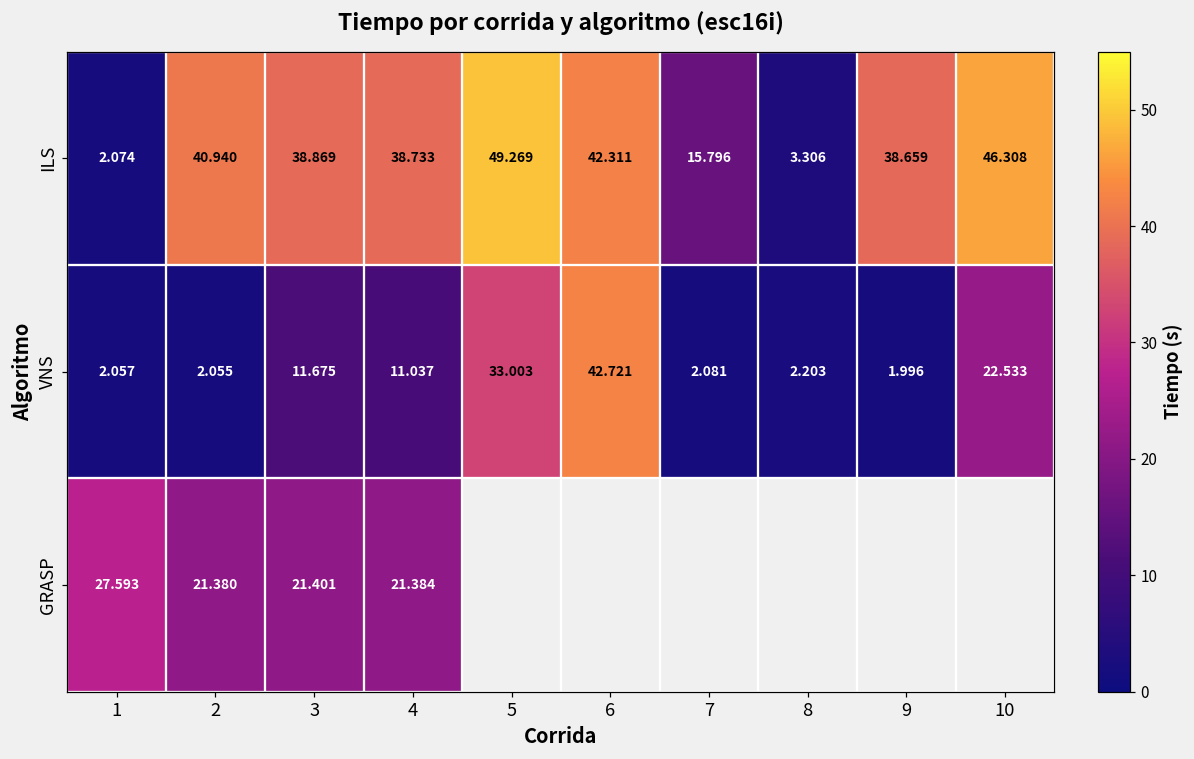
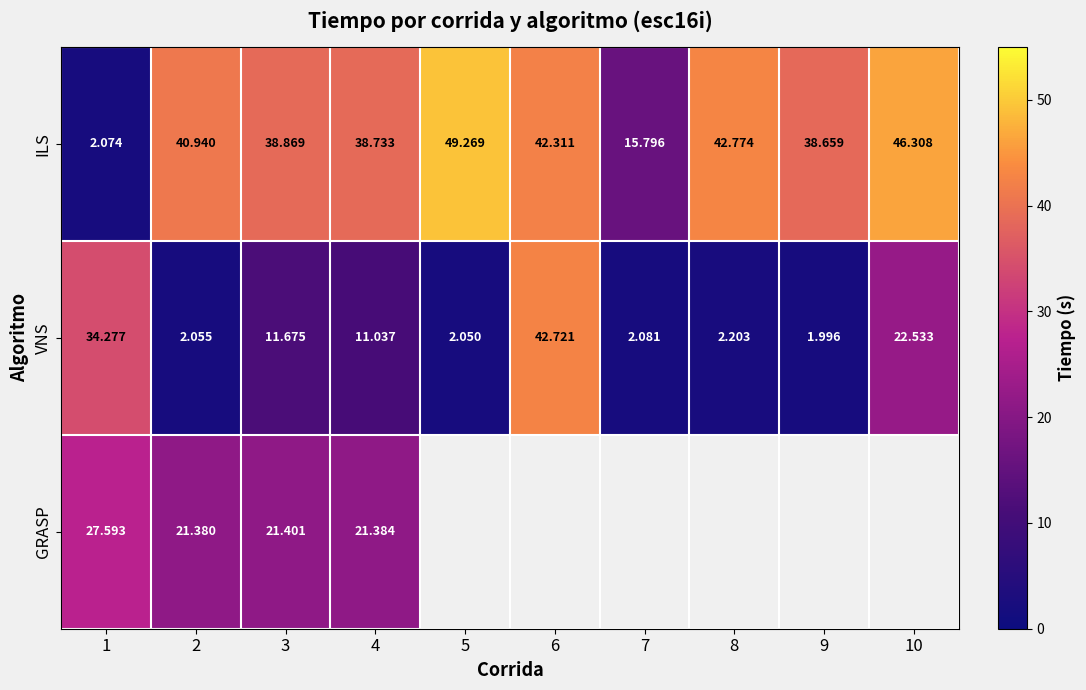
  {
    "ILS": {
      "1": 2.074,
      "2": 40.940,
      "3": 38.869,
      "4": 38.733,
      "5": 49.269,
      "6": 42.311,
      "7": 15.796,
-     "8": 3.306,
+     "8": 42.774,
      "9": 38.659,
      "10": 46.308
    },
    "VNS": {
-     "1": 2.057,
+     "1": 34.277,
      "2": 2.055,
      "3": 11.675,
      "4": 11.037,
-     "5": 33.003,
+     "5": 2.050,
      "6": 42.721,
      "7": 2.081,
      "8": 2.203,
      "9": 1.996,
      "10": 22.533
    },
    "GRASP": {
      "1": 27.593,
      "2": 21.380,
      "3": 21.401,
      "4": 21.384
    }
  }
